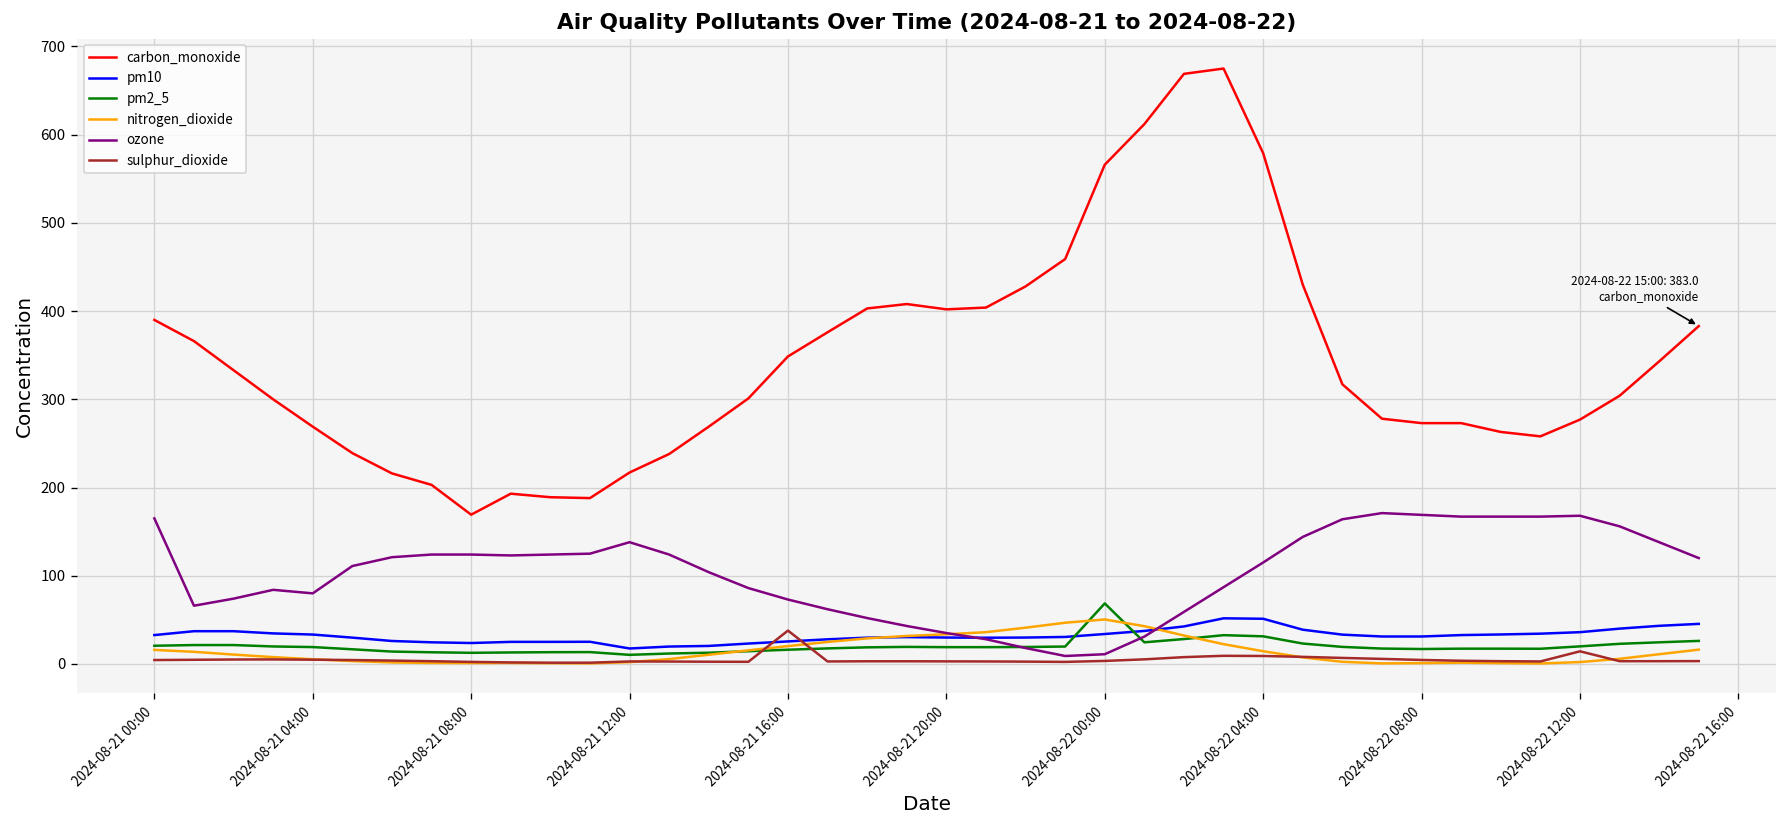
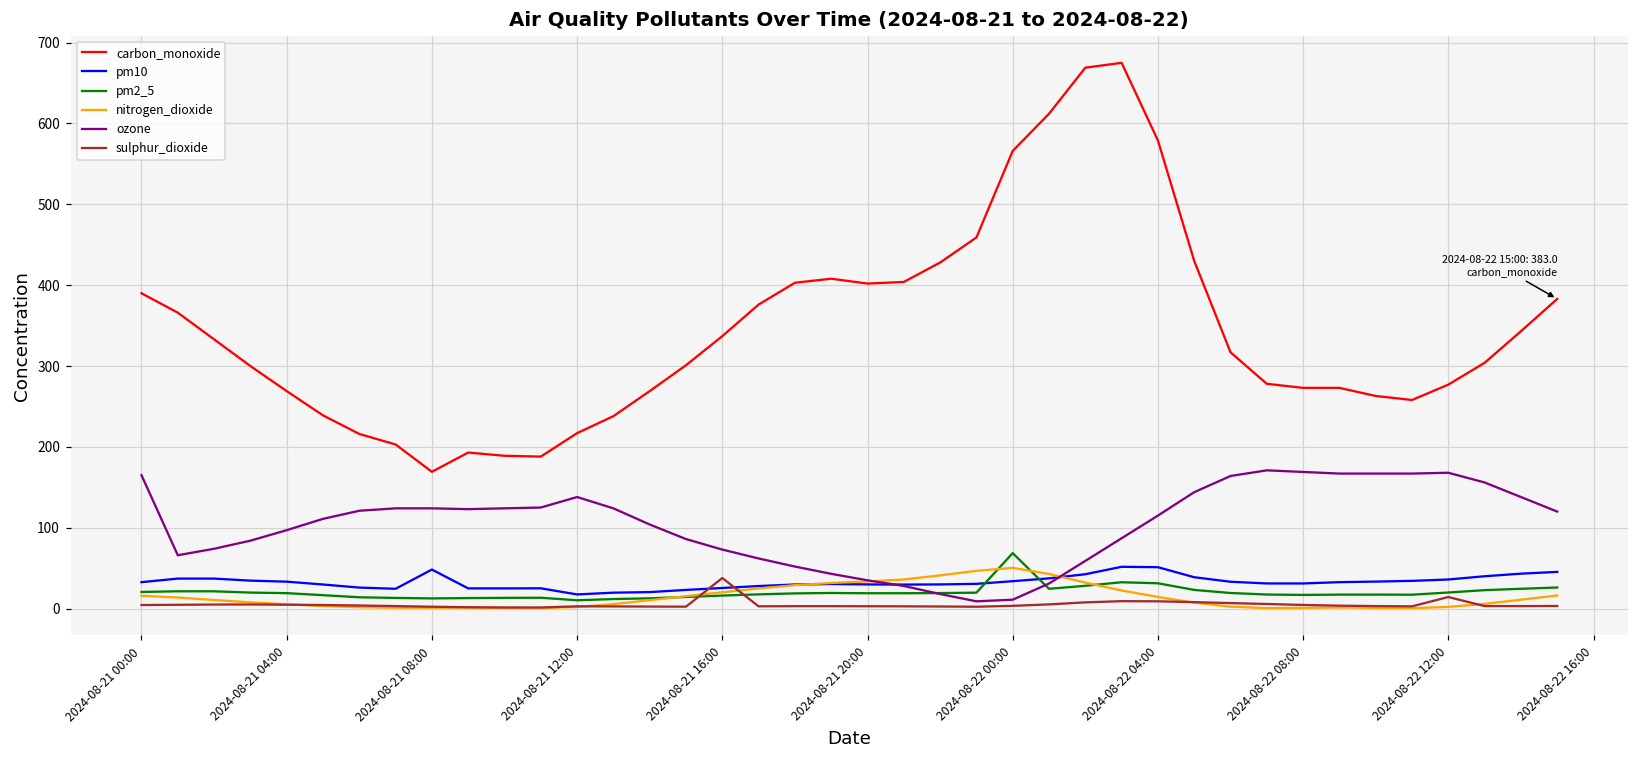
  {
    "carbon_monoxide": {
      "2024-08-21 00:00": 390,
      "2024-08-21 04:00": 270,
      "2024-08-21 08:00": 170,
      "2024-08-21 12:00": 220,
-     "2024-08-21 16:00": 350,
+     "2024-08-21 16:00": 340,
      "2024-08-21 20:00": 400,
      "2024-08-22 00:00": 570,
      "2024-08-22 04:00": 580,
      "2024-08-22 08:00": 270,
      "2024-08-22 12:00": 280
    },
    "pm10": {
      "2024-08-21 00:00": 30,
      "2024-08-21 04:00": 30,
-     "2024-08-21 08:00": 20,
+     "2024-08-21 08:00": 50,
      "2024-08-21 12:00": 20,
      "2024-08-21 16:00": 30,
      "2024-08-21 20:00": 30,
      "2024-08-22 00:00": 30,
      "2024-08-22 04:00": 50,
      "2024-08-22 08:00": 30,
      "2024-08-22 12:00": 40
    },
    "pm2_5": {
      "2024-08-21 00:00": 20,
      "2024-08-21 04:00": 20,
      "2024-08-21 08:00": 10,
      "2024-08-21 12:00": 10,
      "2024-08-21 16:00": 20,
      "2024-08-21 20:00": 20,
      "2024-08-22 00:00": 70,
      "2024-08-22 04:00": 30,
      "2024-08-22 08:00": 20,
      "2024-08-22 12:00": 20
    },
    "nitrogen_dioxide": {
      "2024-08-21 00:00": 20,
      "2024-08-21 16:00": 20,
      "2024-08-22 00:00": 50,
      "2024-08-22 04:00": 10,
      "2024-08-22 08:00": 0,
      "2024-08-22 12:00": 0
    },
    "ozone": {
      "2024-08-21 00:00": 170,
-     "2024-08-21 04:00": 80,
+     "2024-08-21 04:00": 100,
      "2024-08-21 08:00": 120,
      "2024-08-21 12:00": 140,
      "2024-08-21 16:00": 70,
      "2024-08-22 00:00": 10,
      "2024-08-22 04:00": 120,
      "2024-08-22 08:00": 170,
      "2024-08-22 12:00": 170
    },
    "sulphur_dioxide": {
      "2024-08-21 00:00": 0,
      "2024-08-21 16:00": 40,
      "2024-08-21 20:00": 0,
      "2024-08-22 00:00": 0,
      "2024-08-22 04:00": 10,
      "2024-08-22 08:00": 0,
      "2024-08-22 12:00": 10
    }
  }
